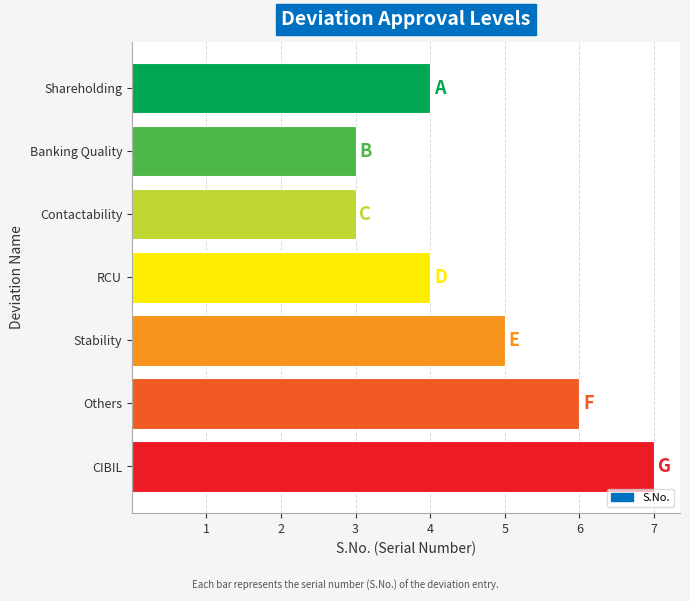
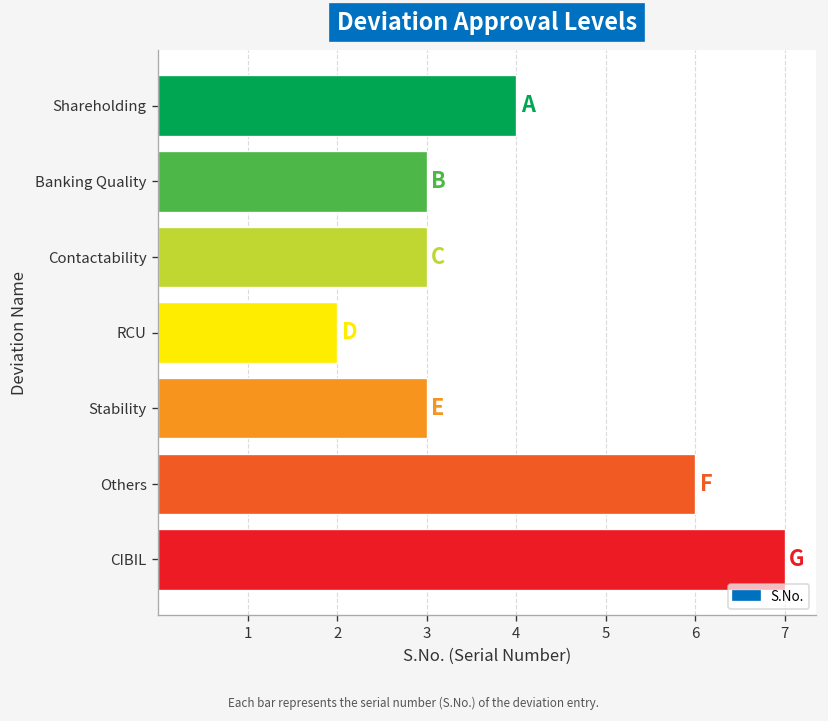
  {
    "Shareholding": 4,
    "Banking Quality": 3,
    "Contactability": 3,
-   "RCU": 4,
-   "Stability": 5,
+   "RCU": 2,
+   "Stability": 3,
    "Others": 6,
    "CIBIL": 7
  }
